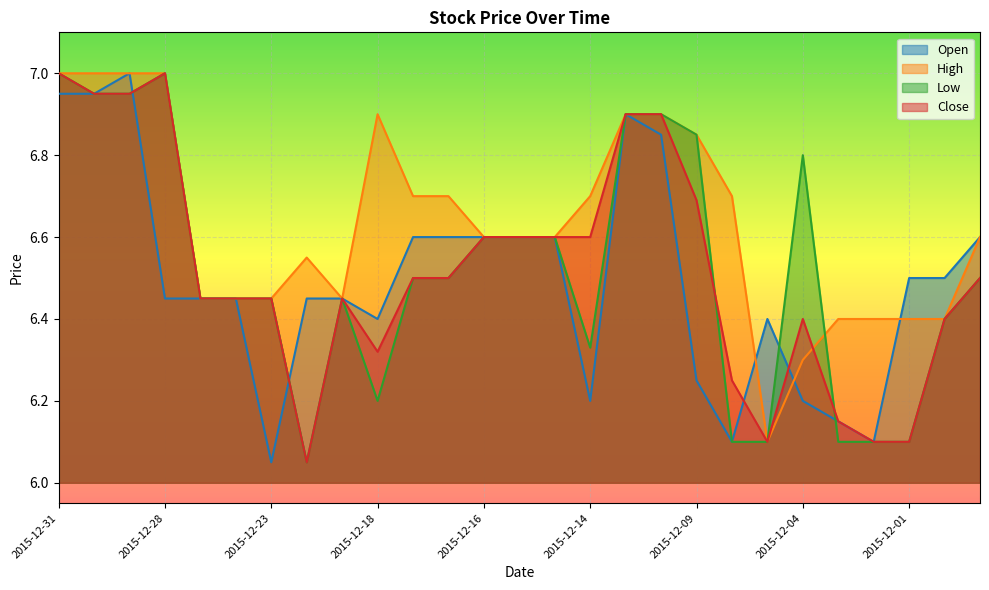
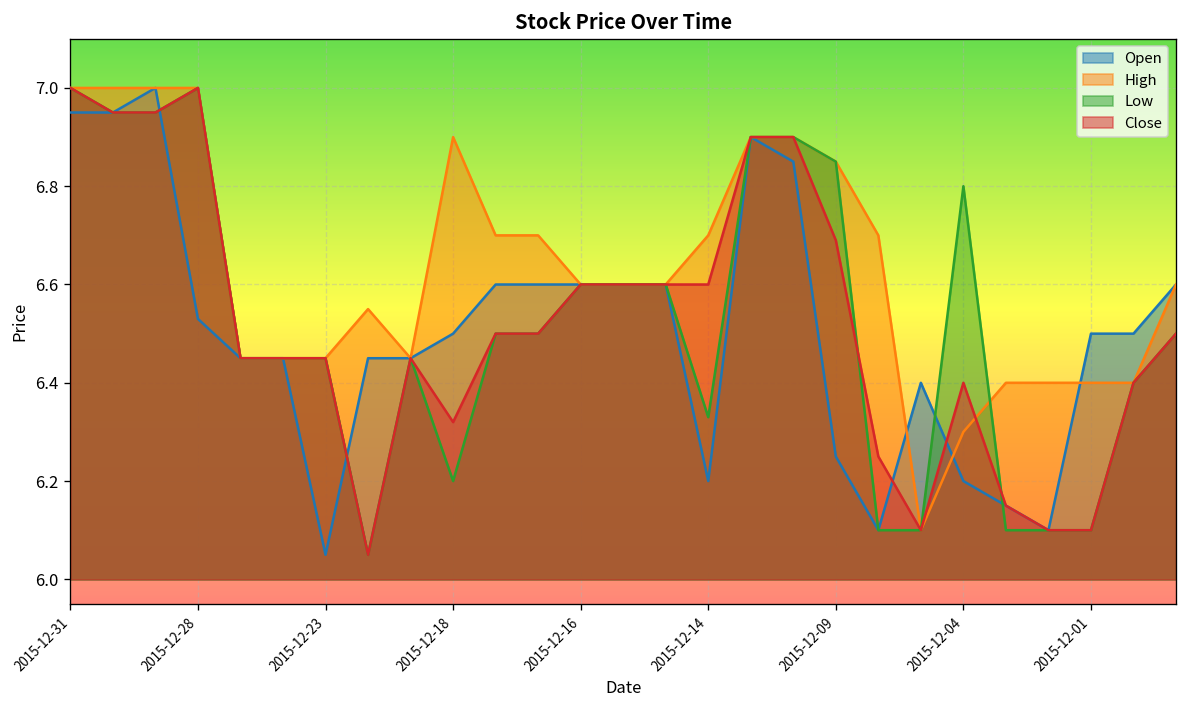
  {
    "Open": {
      "2015-12-31": 6.95,
-     "2015-12-28": 6.45,
+     "2015-12-28": 6.53,
      "2015-12-23": 6.05,
-     "2015-12-18": 6.4,
+     "2015-12-18": 6.5,
      "2015-12-14": 6.20,
      "2015-12-09": 6.25,
      "2015-12-04": 6.20,
      "2015-12-01": 6.50
    },
    "High": {
      "2015-12-18": 6.90,
      "2015-12-14": 6.70,
      "2015-12-04": 6.30,
      "2015-12-01": 6.40
    },
    "Low": {
      "2015-12-18": 6.20,
      "2015-12-14": 6.33,
      "2015-12-04": 6.80
    },
    "Close": {
      "2015-12-18": 6.32,
      "2015-12-14": 6.60,
      "2015-12-09": 6.69,
      "2015-12-04": 6.40
    }
  }
